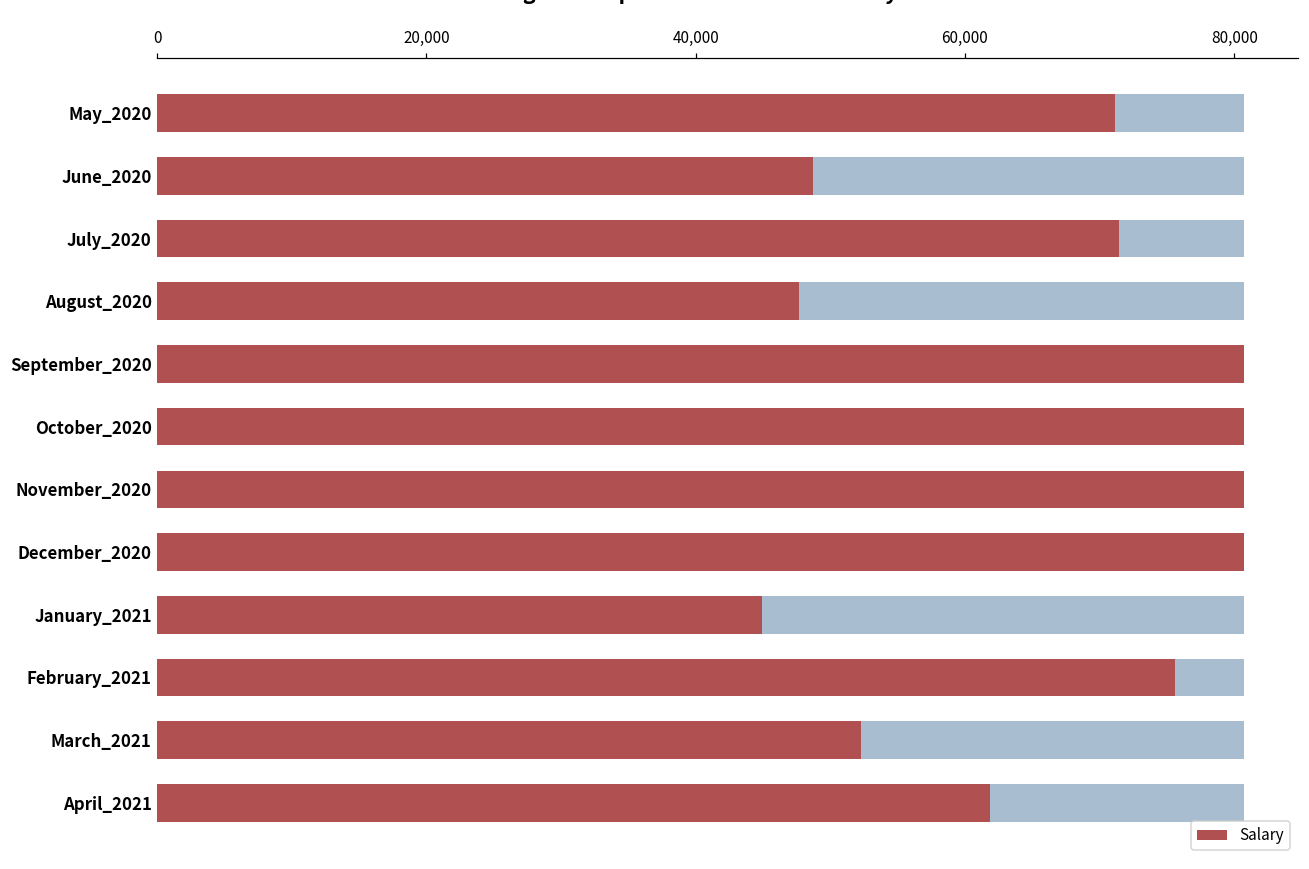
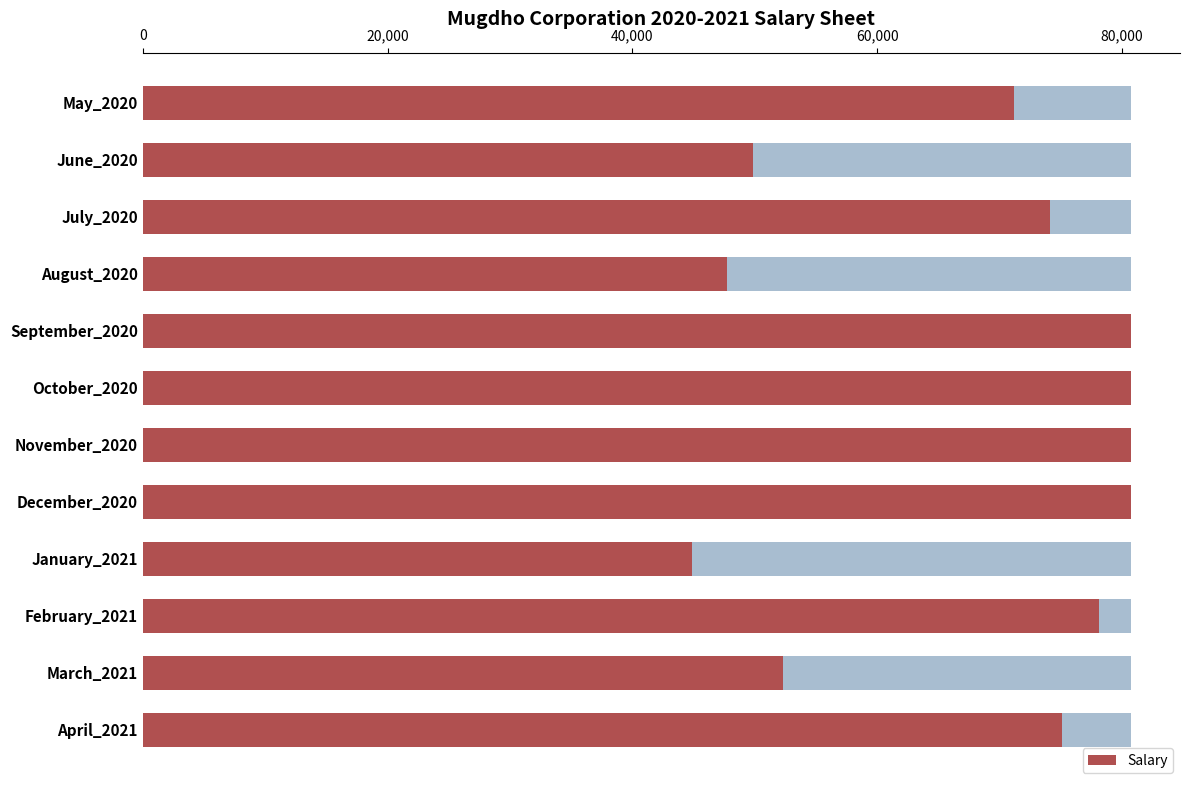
  {
    "Salary": {
-     "June_2020": "48,700",
-     "July_2020": "71,500",
+     "June_2020": "49,800",
+     "July_2020": "74,100",
      "September_2020": "80,700",
      "October_2020": "80,700",
      "November_2020": "80,700",
      "December_2020": "80,700",
-     "February_2021": "75,600",
-     "April_2021": "61,900"
+     "February_2021": "78,100",
+     "April_2021": "75,100"
    }
  }
